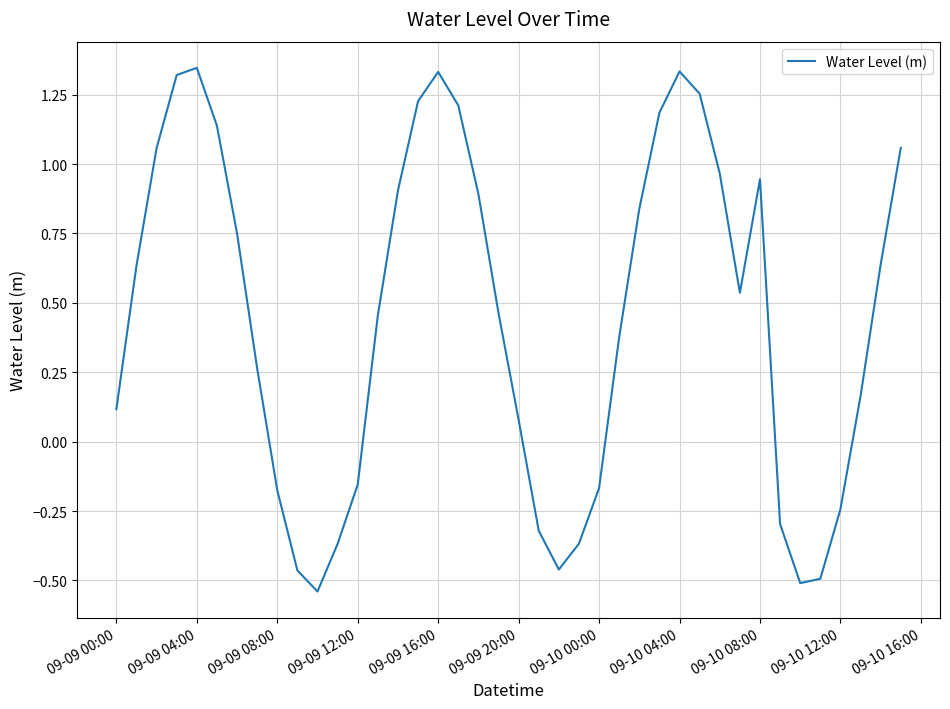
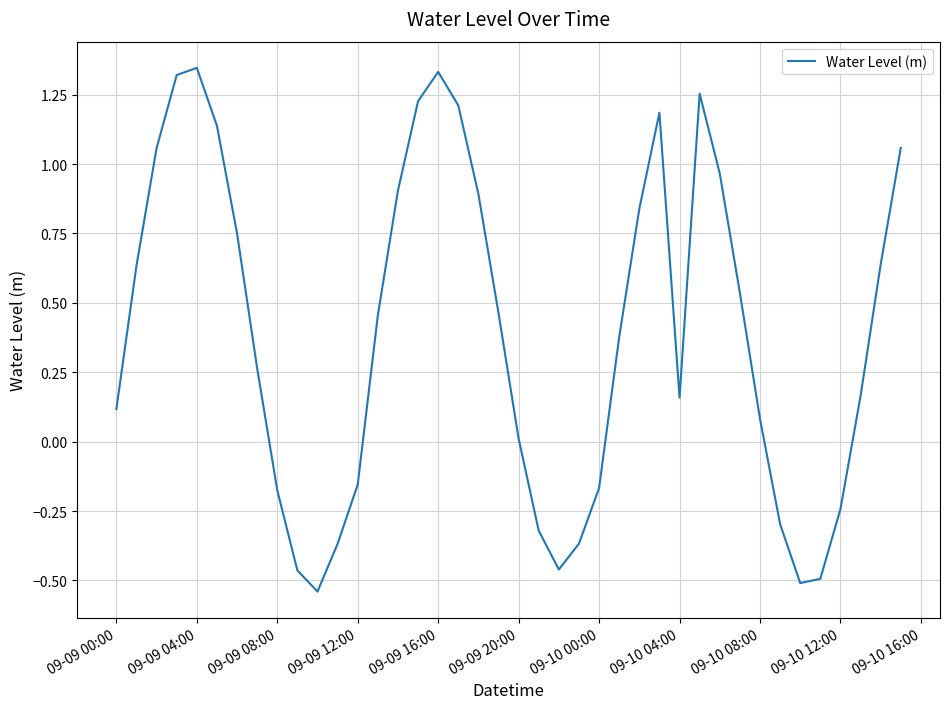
  {
    "09-09 00:00": 0.12,
    "09-09 04:00": 1.35,
    "09-09 08:00": -0.18,
    "09-09 12:00": -0.15,
    "09-09 16:00": 1.33,
-   "09-09 20:00": 0.08,
+   "09-09 20:00": 0.01,
    "09-10 00:00": -0.17,
-   "09-10 04:00": 1.33,
-   "09-10 08:00": 0.95,
+   "09-10 04:00": 0.16,
+   "09-10 08:00": 0.08,
    "09-10 12:00": -0.24
  }
